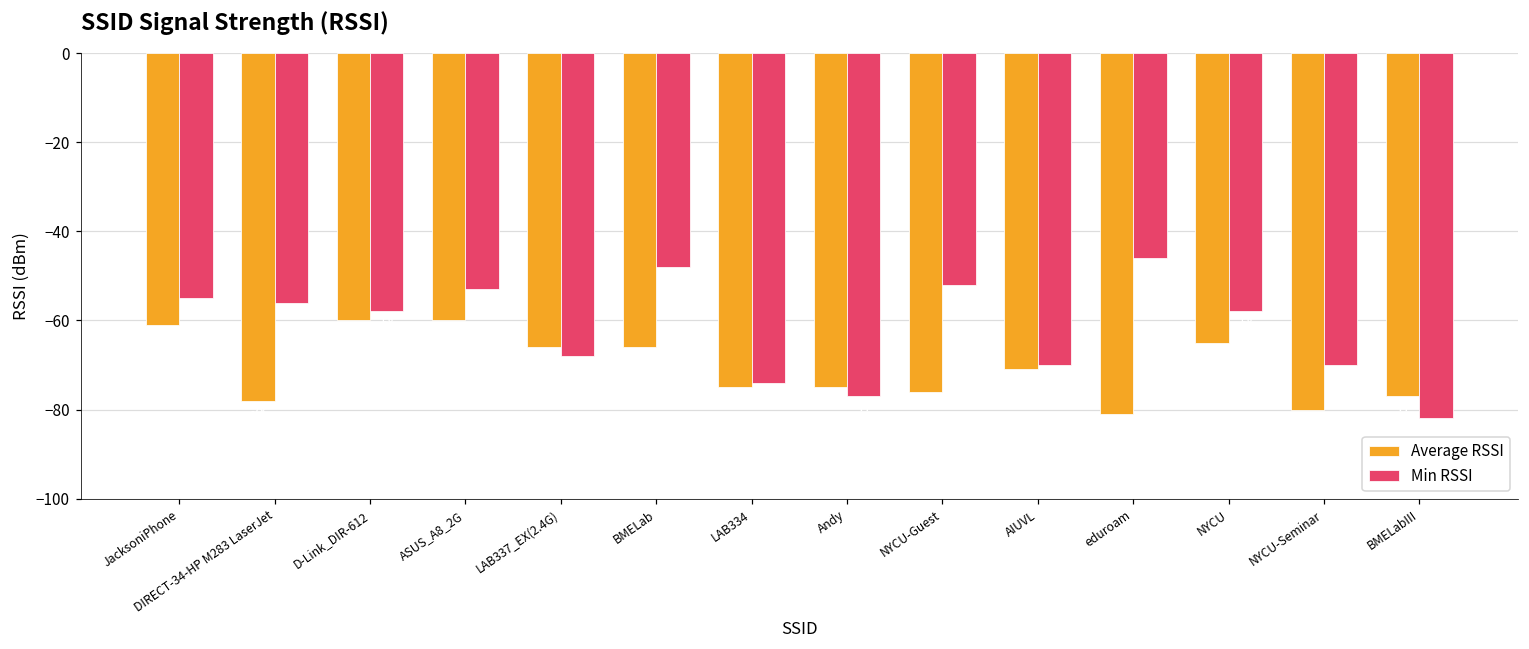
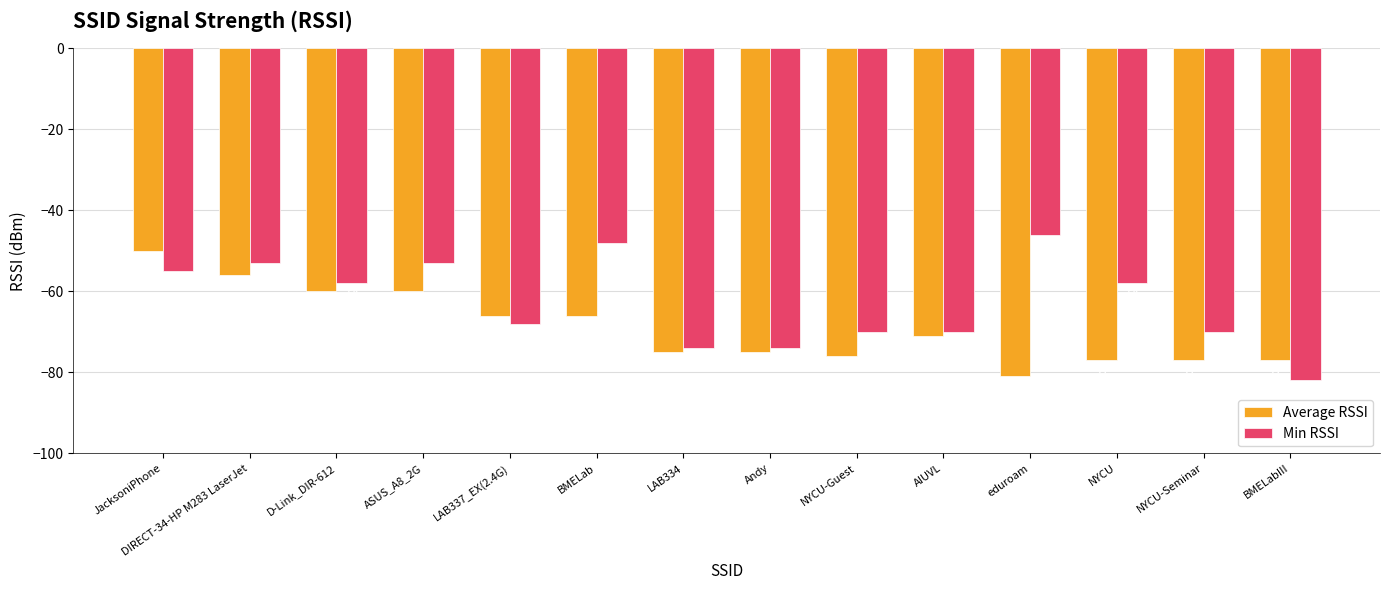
  {
    "Average RSSI": {
-     "JacksoniPhone": -61,
-     "DIRECT-34-HP M283 LaserJet": -78,
+     "JacksoniPhone": -50,
+     "DIRECT-34-HP M283 LaserJet": -56,
      "D-Link_DIR-612": -60,
      "ASUS_A8_2G": -60,
      "LAB337_EX(2.4G)": -66,
      "BMELab": -66,
      "LAB334": -75,
      "Andy": -75,
      "NYCU-Guest": -76,
      "AIUVL": -71,
      "eduroam": -81,
-     "NYCU": -65,
-     "NYCU-Seminar": -80,
+     "NYCU": -77,
+     "NYCU-Seminar": -77,
      "BMELabIII": -77
    },
    "Min RSSI": {
      "JacksoniPhone": -55,
-     "DIRECT-34-HP M283 LaserJet": -56,
+     "DIRECT-34-HP M283 LaserJet": -53,
      "D-Link_DIR-612": -58,
      "ASUS_A8_2G": -53,
      "LAB337_EX(2.4G)": -68,
      "BMELab": -48,
      "LAB334": -74,
-     "Andy": -77,
-     "NYCU-Guest": -52,
+     "Andy": -74,
+     "NYCU-Guest": -70,
      "AIUVL": -70,
      "eduroam": -46,
      "NYCU": -58,
      "NYCU-Seminar": -70,
      "BMELabIII": -82
    }
  }
